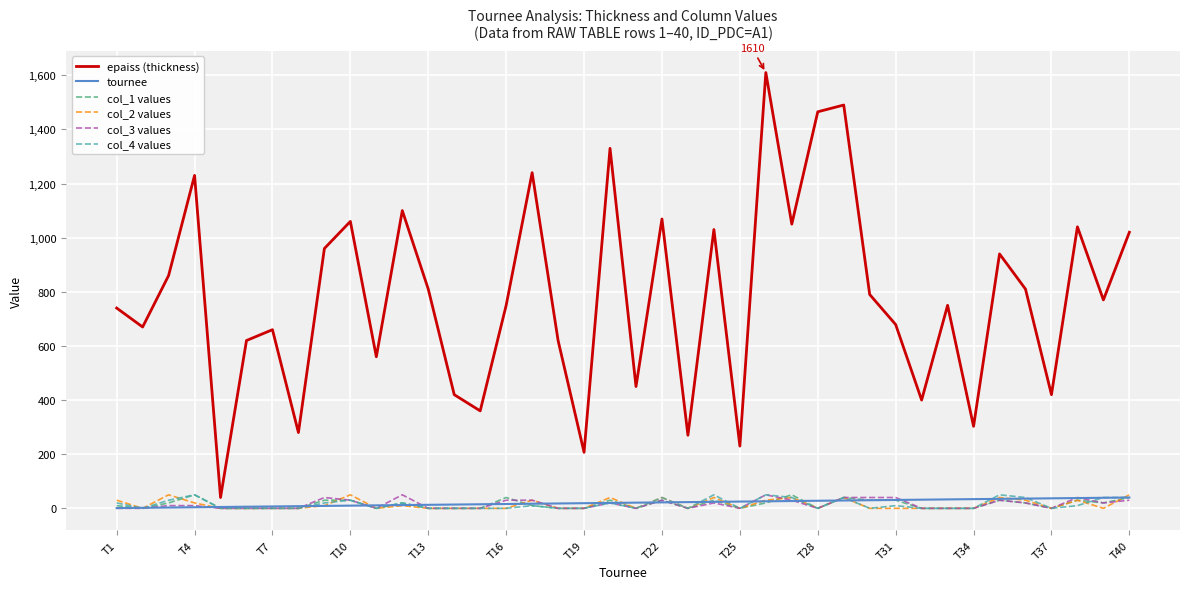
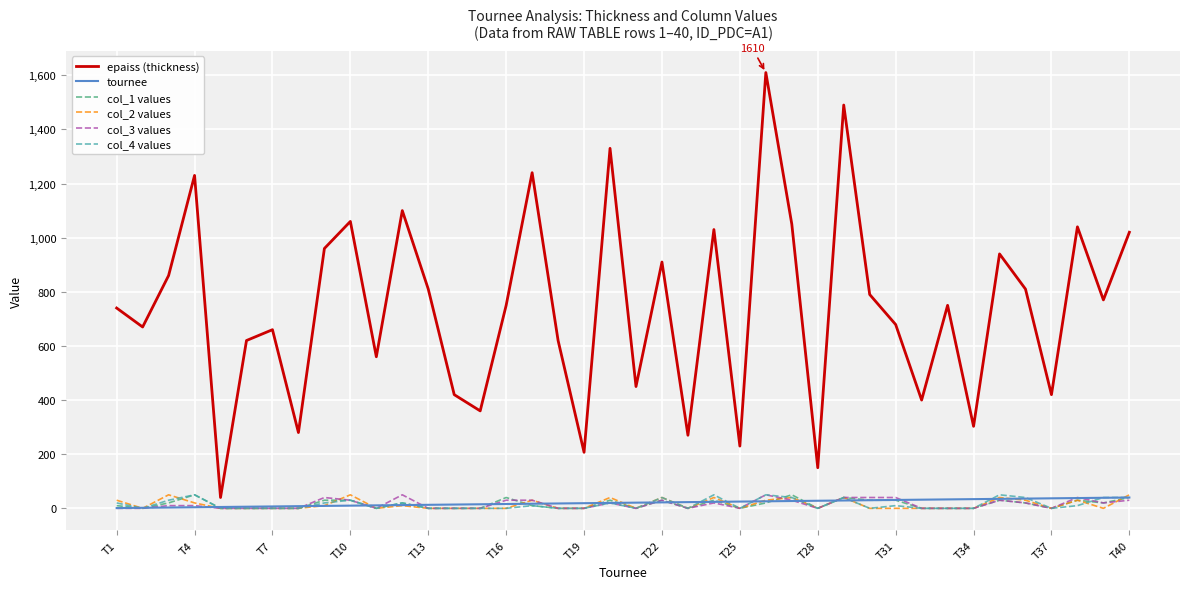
  {
    "epaiss (thickness)": {
      "T1": "740",
      "T4": "1,230",
      "T7": "660",
      "T10": "1,060",
      "T13": "810",
      "T16": "750",
      "T19": "210",
-     "T22": "1,070",
+     "T22": "910",
      "T25": "230",
-     "T28": "1,470",
+     "T28": "150",
      "T31": "680",
      "T34": "300",
      "T37": "420",
      "T40": "1,020"
    },
    "col_2 values": {
      "T1": "30",
      "T4": "20",
      "T10": "50",
      "T31": "0",
      "T40": "50"
    },
    "col_3 values": {
      "T16": "30",
      "T40": "30"
    }
  }
